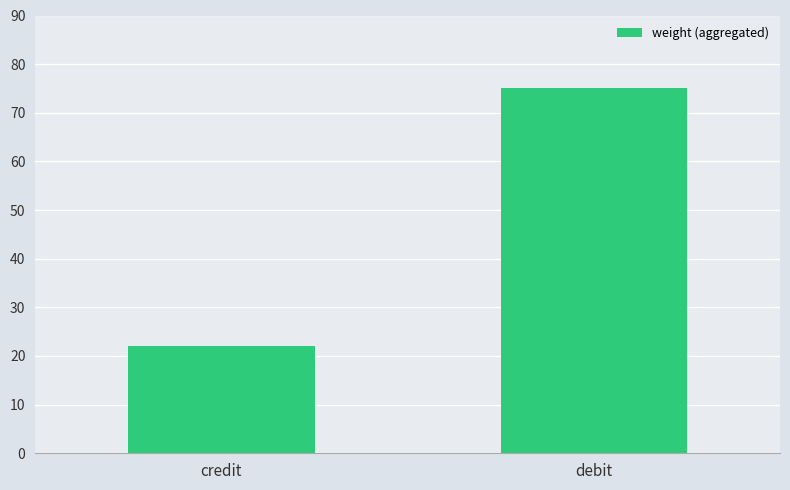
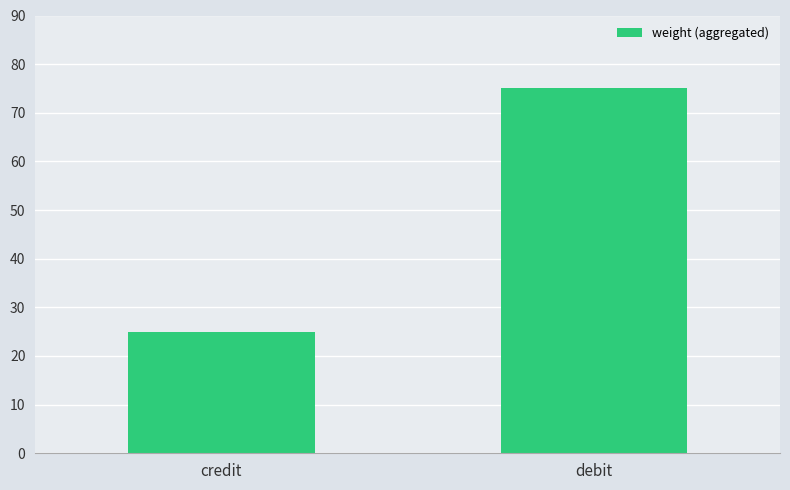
  {
-   "credit": 22,
+   "credit": 25,
    "debit": 75
  }
